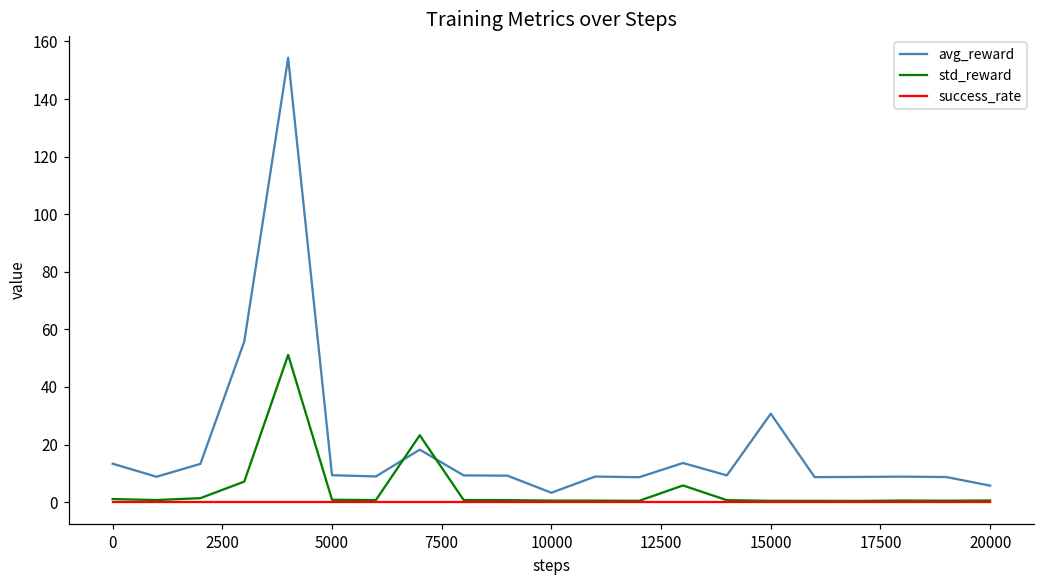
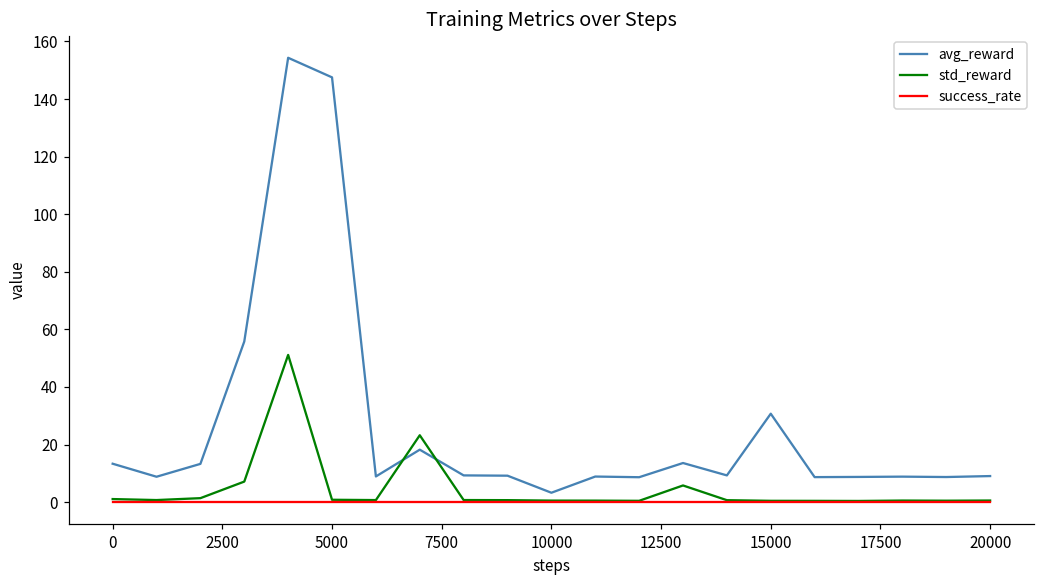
  {
    "avg_reward": {
      "0": 13,
-     "5000": 9,
+     "5000": 148,
      "10000": 3,
      "15000": 31,
-     "20000": 6
+     "20000": 9
    },
    "std_reward": {
      "0": 1
    },
    "success_rate": {
      "0": 0
    }
  }
